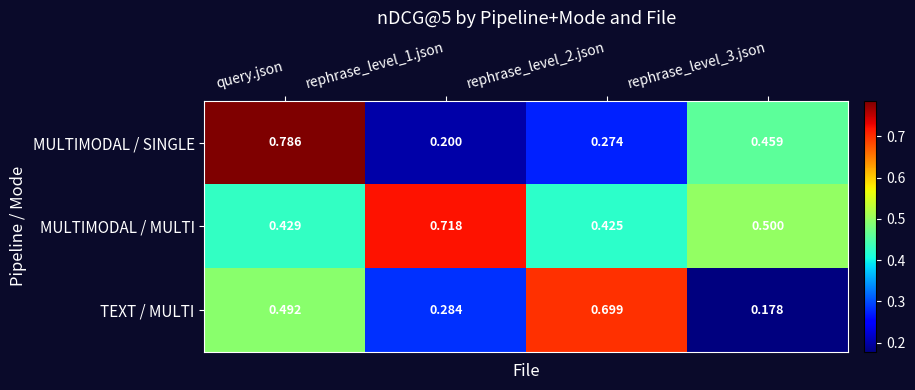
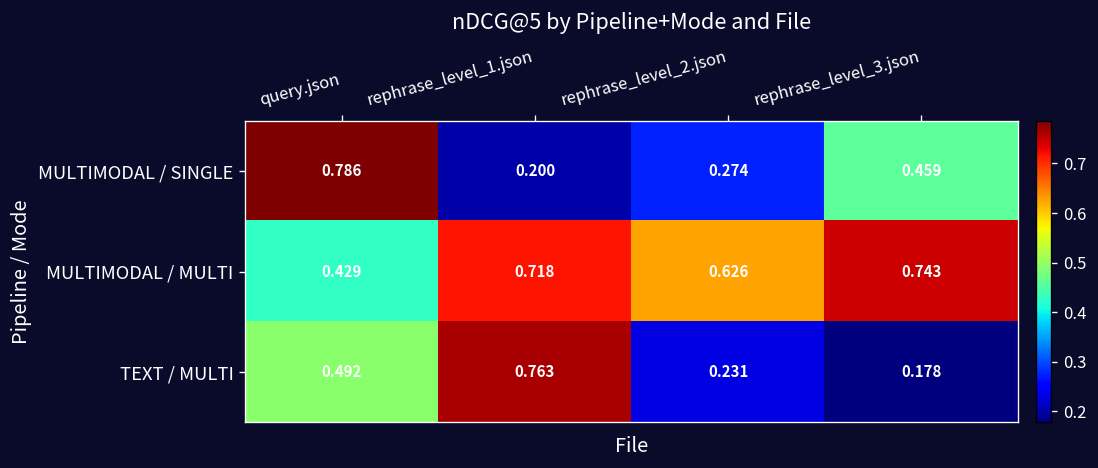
  {
    "MULTIMODAL / SINGLE": {
      "query.json": 0.786,
      "rephrase_level_1.json": 0.200,
      "rephrase_level_2.json": 0.274,
      "rephrase_level_3.json": 0.459
    },
    "MULTIMODAL / MULTI": {
      "query.json": 0.429,
      "rephrase_level_1.json": 0.718,
-     "rephrase_level_2.json": 0.425,
-     "rephrase_level_3.json": 0.500
+     "rephrase_level_2.json": 0.626,
+     "rephrase_level_3.json": 0.743
    },
    "TEXT / MULTI": {
      "query.json": 0.492,
-     "rephrase_level_1.json": 0.284,
-     "rephrase_level_2.json": 0.699,
+     "rephrase_level_1.json": 0.763,
+     "rephrase_level_2.json": 0.231,
      "rephrase_level_3.json": 0.178
    }
  }
